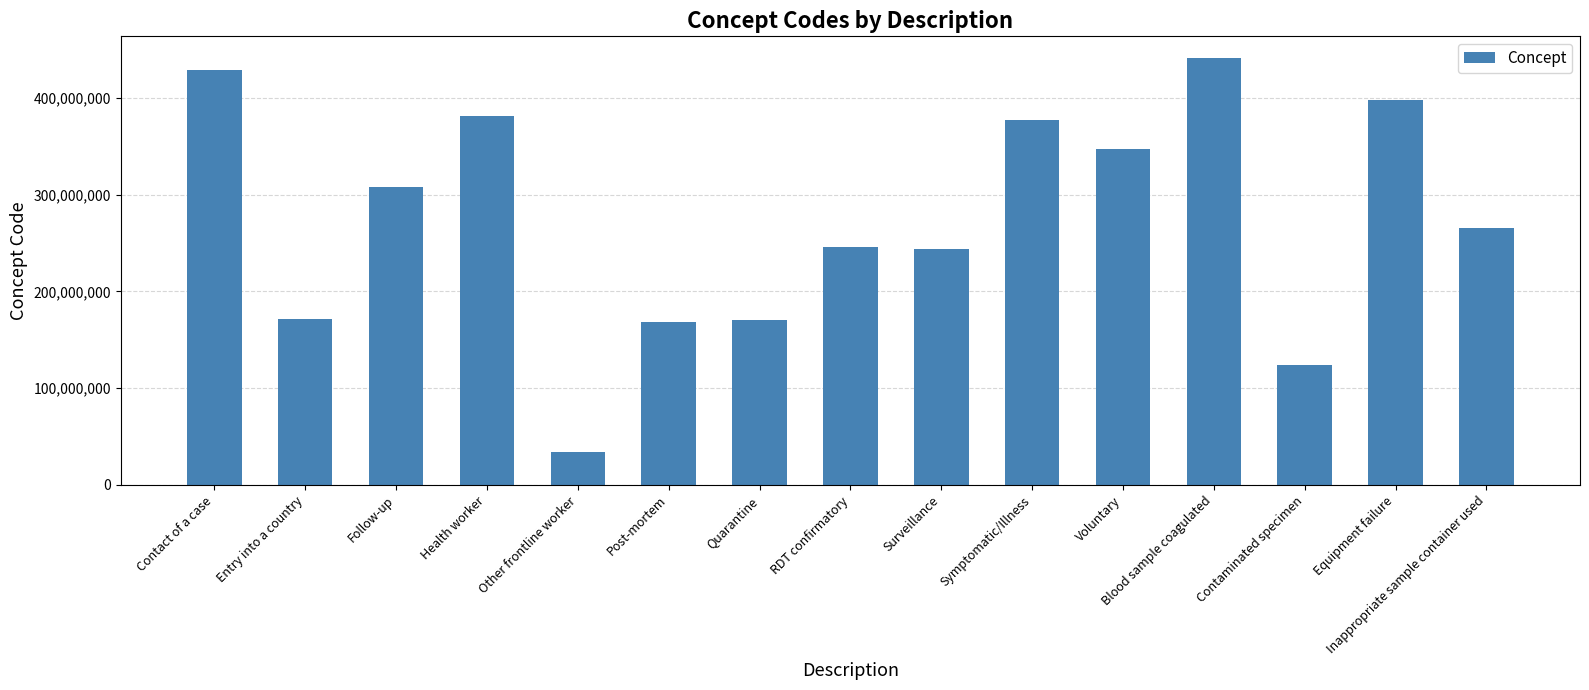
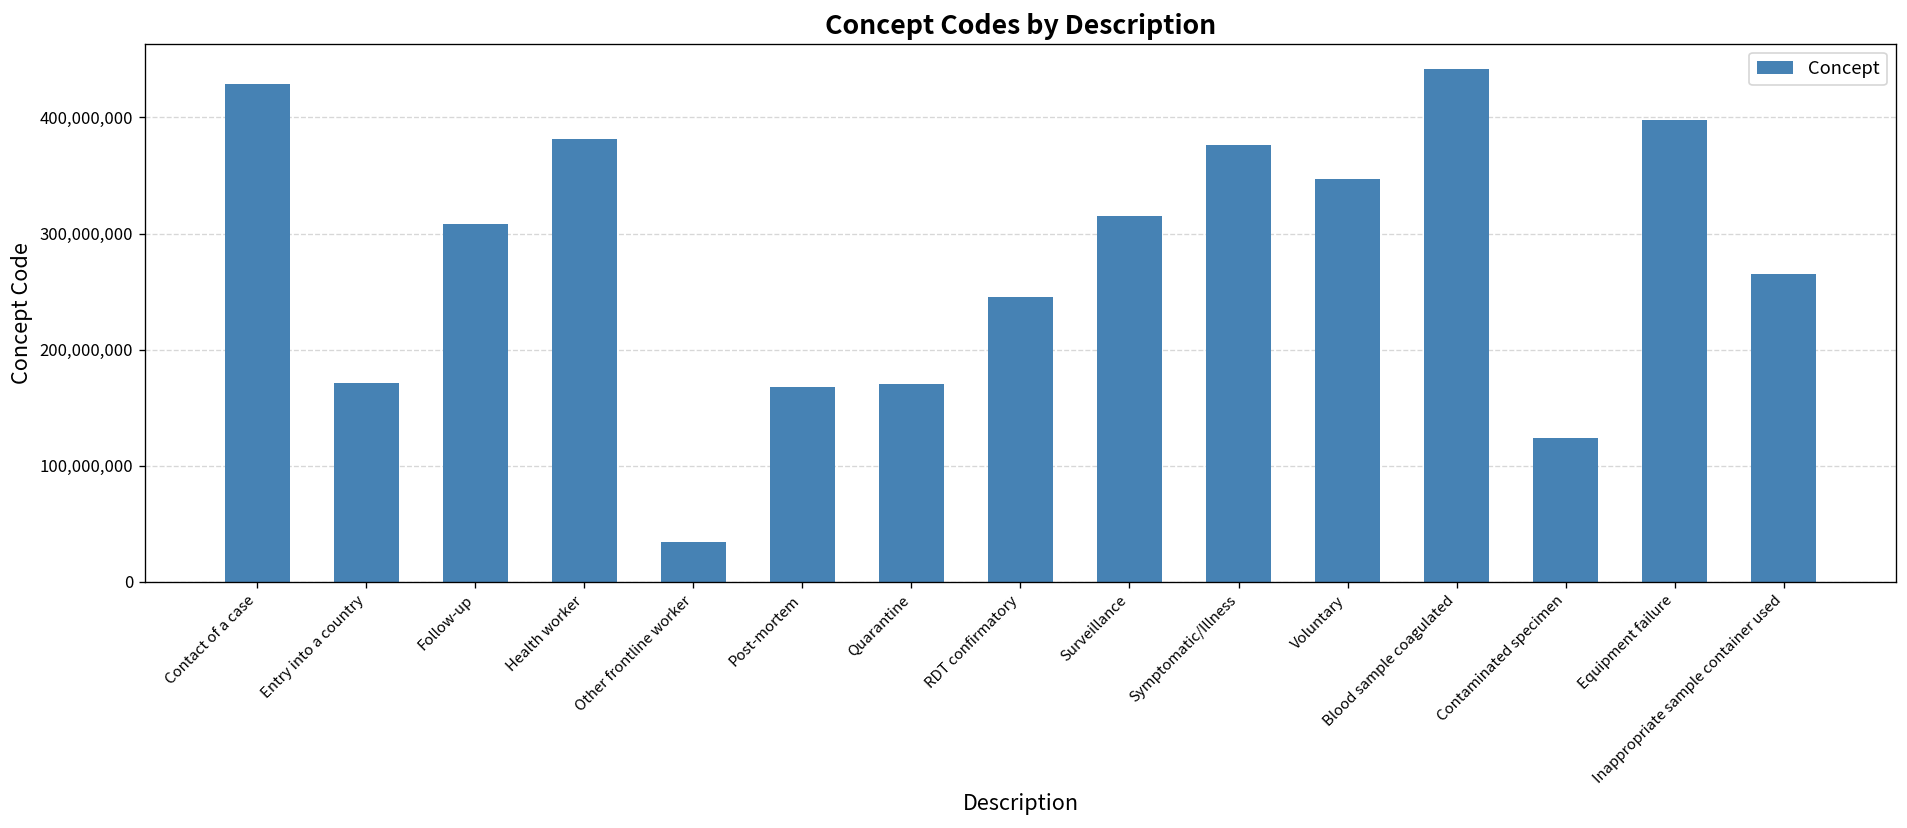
  {
    "Contact of a case": "430,000,000",
    "Entry into a country": "170,000,000",
    "Follow-up": "310,000,000",
    "Health worker": "380,000,000",
    "Other frontline worker": "30,000,000",
    "Post-mortem": "170,000,000",
    "Quarantine": "170,000,000",
    "RDT confirmatory": "250,000,000",
-   "Surveillance": "240,000,000",
+   "Surveillance": "310,000,000",
    "Symptomatic/Illness": "380,000,000",
    "Voluntary": "350,000,000",
    "Blood sample coagulated": "440,000,000",
    "Contaminated specimen": "120,000,000",
    "Equipment failure": "400,000,000",
    "Inappropriate sample container used": "270,000,000"
  }
